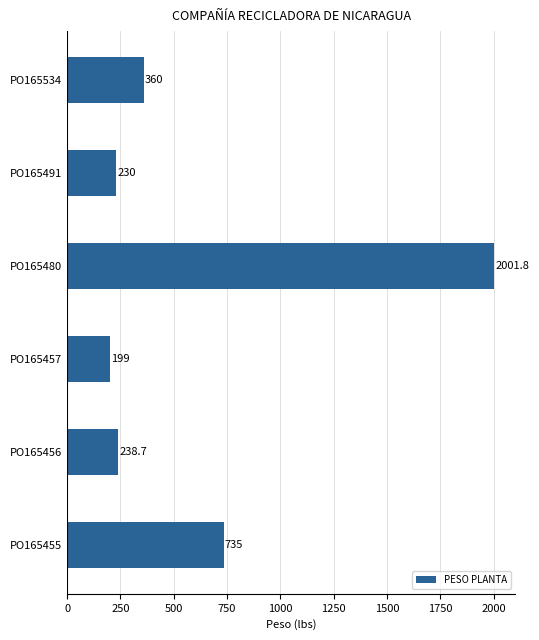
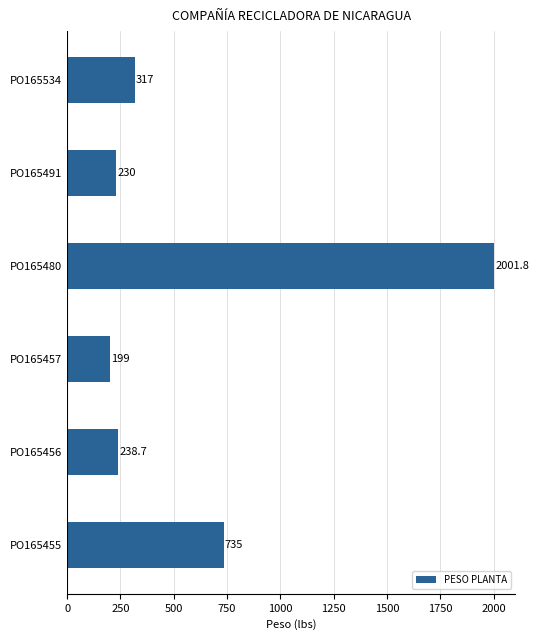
  {
-   "PO165534": 360,
+   "PO165534": 317,
    "PO165491": 230,
    "PO165480": 2001.8,
    "PO165457": 199,
    "PO165456": 238.7,
    "PO165455": 735
  }
